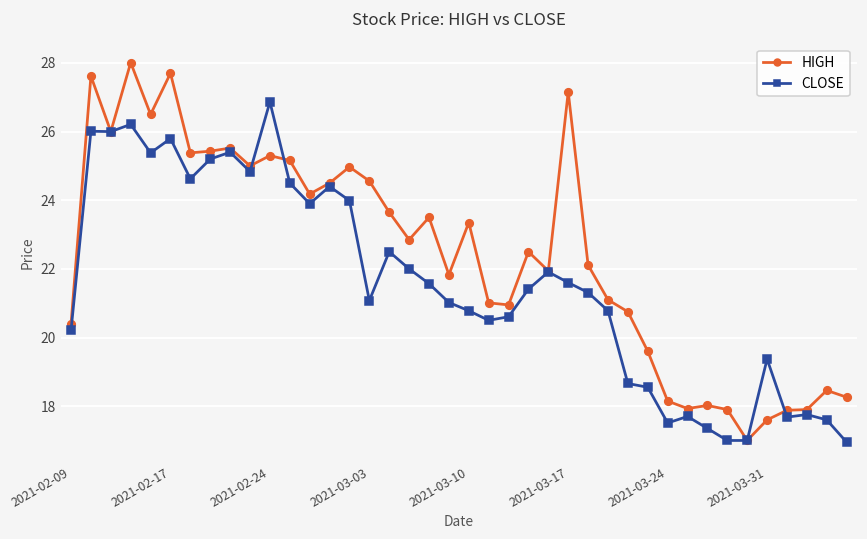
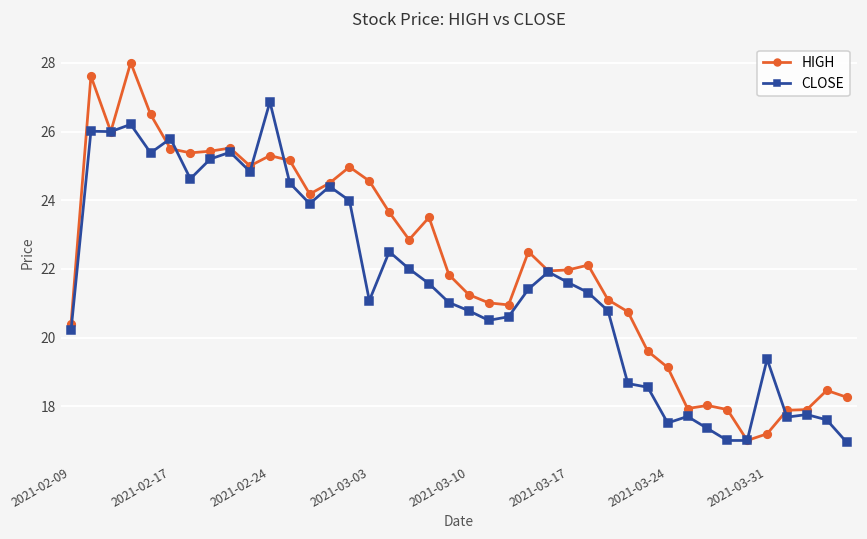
  {
    "HIGH": {
      "2021-02-09": 20.4,
-     "2021-02-17": 27.7,
+     "2021-02-17": 25.5,
      "2021-02-24": 25.3,
      "2021-03-03": 24.6,
-     "2021-03-10": 23.4,
-     "2021-03-17": 27.2,
-     "2021-03-24": 18.1,
-     "2021-03-31": 17.6
+     "2021-03-10": 21.3,
+     "2021-03-17": 22.0,
+     "2021-03-24": 19.1,
+     "2021-03-31": 17.2
    },
    "CLOSE": {
      "2021-02-09": 20.2,
      "2021-02-17": 25.8,
      "2021-02-24": 26.9,
      "2021-03-03": 21.1,
      "2021-03-10": 20.8,
      "2021-03-17": 21.6,
      "2021-03-24": 17.5,
      "2021-03-31": 19.4
    }
  }
